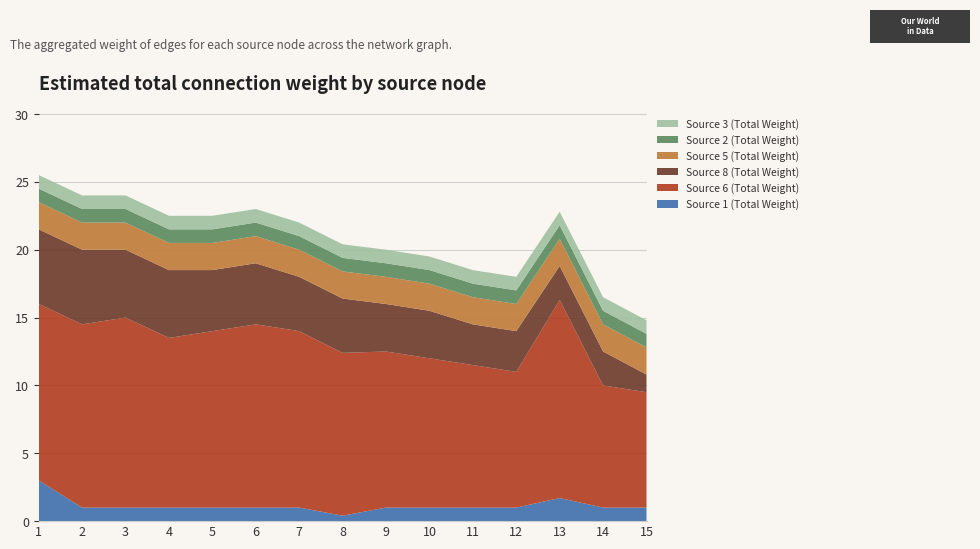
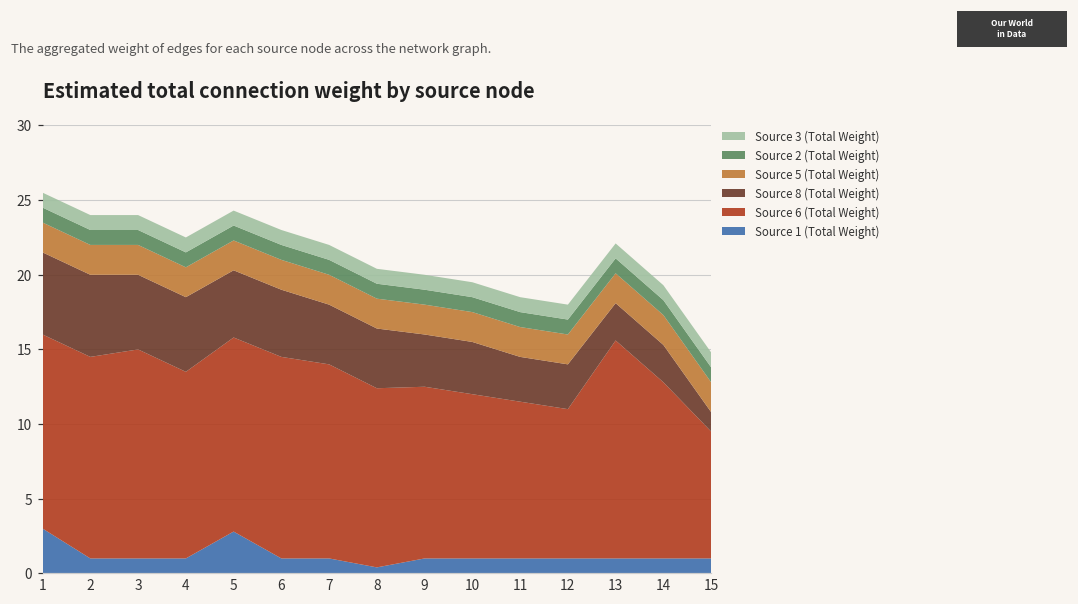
  {
    "Source 1 (Total Weight)": {
      "1": 3.0,
      "2": 1.0,
      "3": 1.0,
      "4": 1.0,
-     "5": 1.0,
+     "5": 2.8,
      "6": 1.0,
      "7": 1.0,
      "8": 0.4,
      "9": 1.0,
      "10": 1.0,
      "11": 1.0,
      "12": 1.0,
-     "13": 1.7,
+     "13": 1.0,
      "14": 1.0,
      "15": 1.0
    },
    "Source 6 (Total Weight)": {
      "1": 13.0,
      "2": 13.5,
      "3": 14.0,
      "4": 12.5,
      "5": 13.0,
      "6": 13.5,
      "7": 13.0,
      "8": 12.0,
      "9": 11.5,
      "10": 11.0,
      "11": 10.5,
      "12": 10.0,
      "13": 14.6,
-     "14": 9.0,
+     "14": 11.8,
      "15": 8.5
    },
    "Source 8 (Total Weight)": {
      "1": 5.5,
      "2": 5.5,
      "3": 5.0,
      "4": 5.0,
      "5": 4.5,
      "6": 4.5,
      "7": 4.0,
      "8": 4.0,
      "9": 3.5,
      "10": 3.5,
      "11": 3.0,
      "12": 3.0,
      "13": 2.5,
      "14": 2.5,
      "15": 1.3
    },
    "Source 5 (Total Weight)": {
      "1": 2.0,
      "2": 2.0,
      "3": 2.0,
      "4": 2.0,
      "5": 2.0,
      "6": 2.0,
      "7": 2.0,
      "8": 2.0,
      "9": 2.0,
      "10": 2.0,
      "11": 2.0,
      "12": 2.0,
      "13": 2.0,
      "14": 2.0,
      "15": 2.0
    },
    "Source 2 (Total Weight)": {
      "1": 1.0,
      "2": 1.0,
      "3": 1.0,
      "4": 1.0,
      "5": 1.0,
      "6": 1.0,
      "7": 1.0,
      "8": 1.0,
      "9": 1.0,
      "10": 1.0,
      "11": 1.0,
      "12": 1.0,
      "13": 1.0,
      "14": 1.0,
      "15": 1.0
    },
    "Source 3 (Total Weight)": {
      "1": 1.0,
      "2": 1.0,
      "3": 1.0,
      "4": 1.0,
      "5": 1.0,
      "6": 1.0,
      "7": 1.0,
      "8": 1.0,
      "9": 1.0,
      "10": 1.0,
      "11": 1.0,
      "12": 1.0,
      "13": 1.0,
      "14": 1.0,
      "15": 1.0
    }
  }
